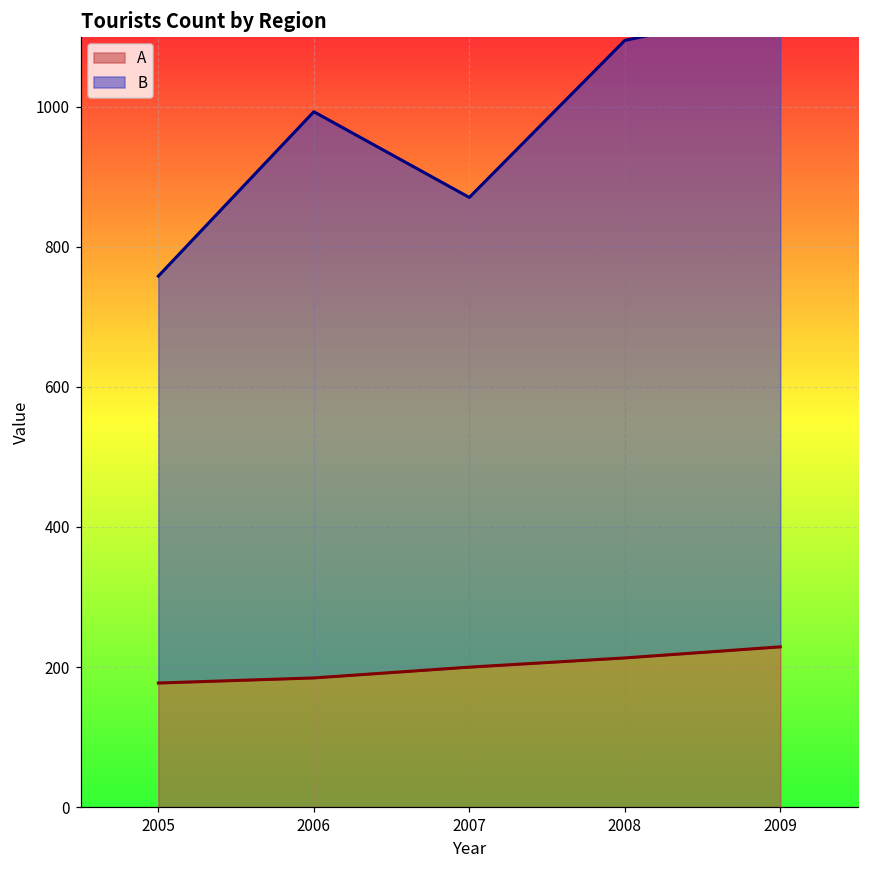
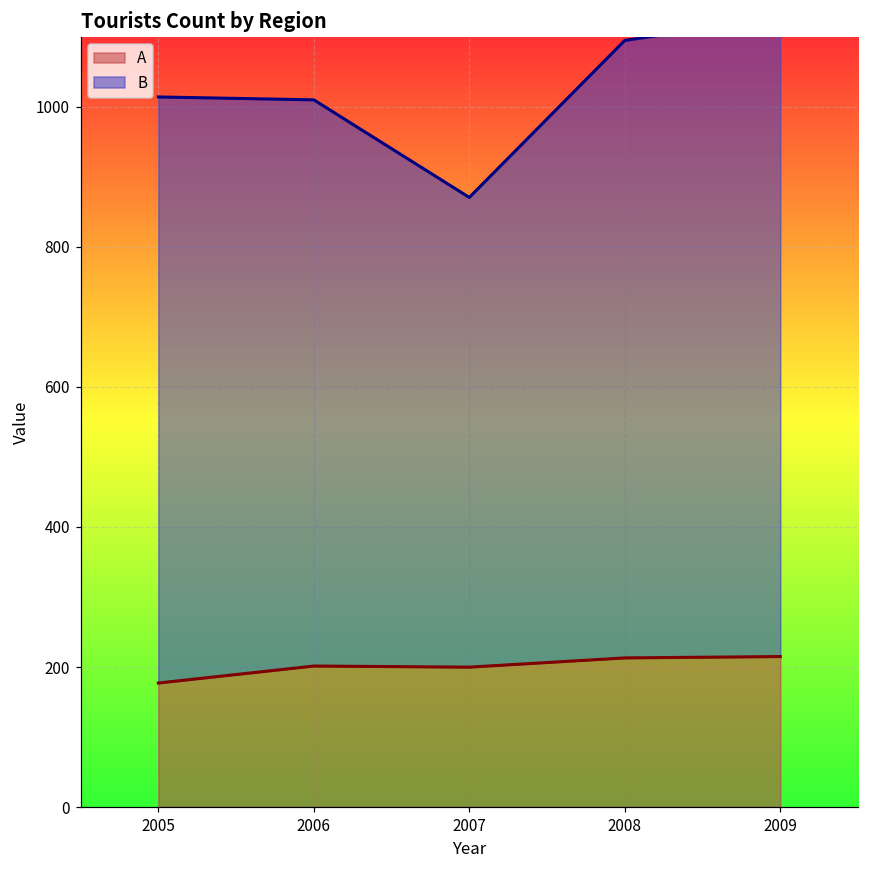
  {
    "A": {
      "2005": 180,
-     "2006": 180,
+     "2006": 200,
      "2007": 200,
      "2008": 210,
-     "2009": 230
+     "2009": 210
    },
    "B": {
-     "2005": 580,
+     "2005": 840,
      "2006": 810,
      "2007": 670,
      "2008": 880
    }
  }
